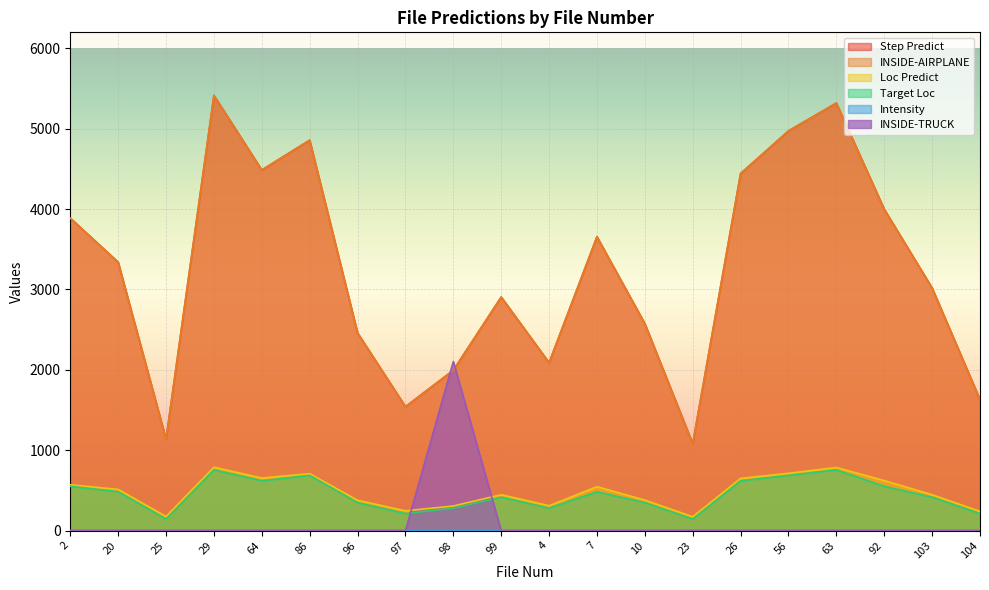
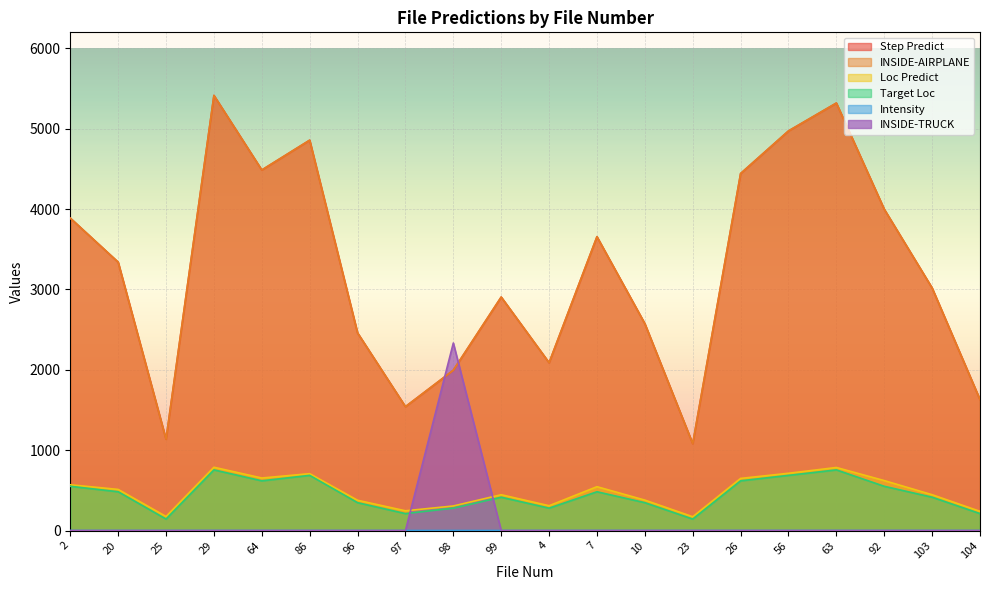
  {
    "Target Loc": {
      "25": 100,
      "29": 800,
      "64": 600,
      "97": 200,
      "7": 500,
      "10": 300,
      "92": 600
    },
    "Intensity": {
      "98": 0
    },
    "INSIDE-TRUCK": {
-     "98": 2100
+     "98": 2300
    }
  }
